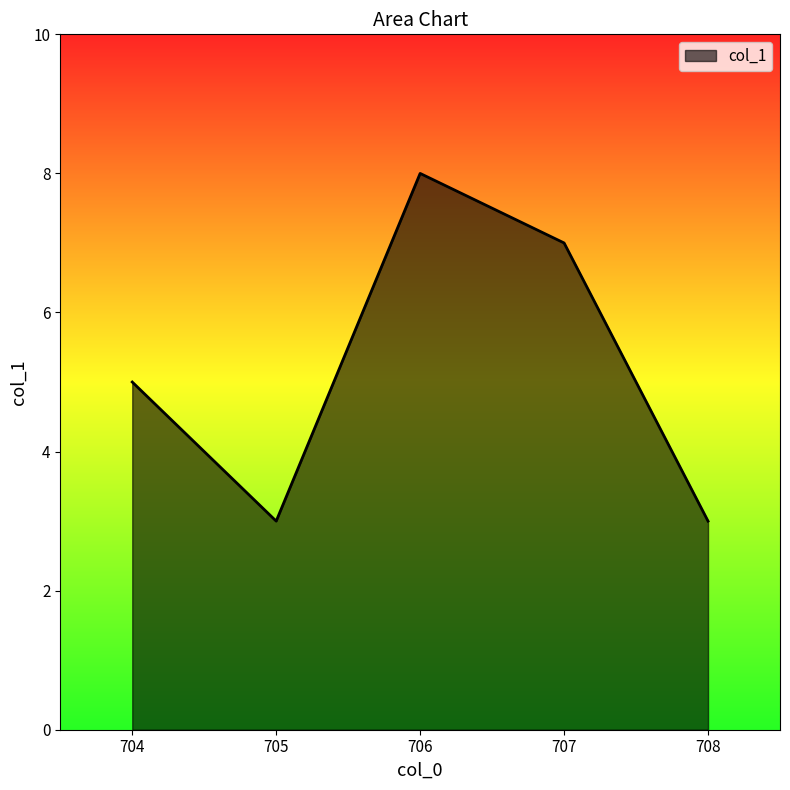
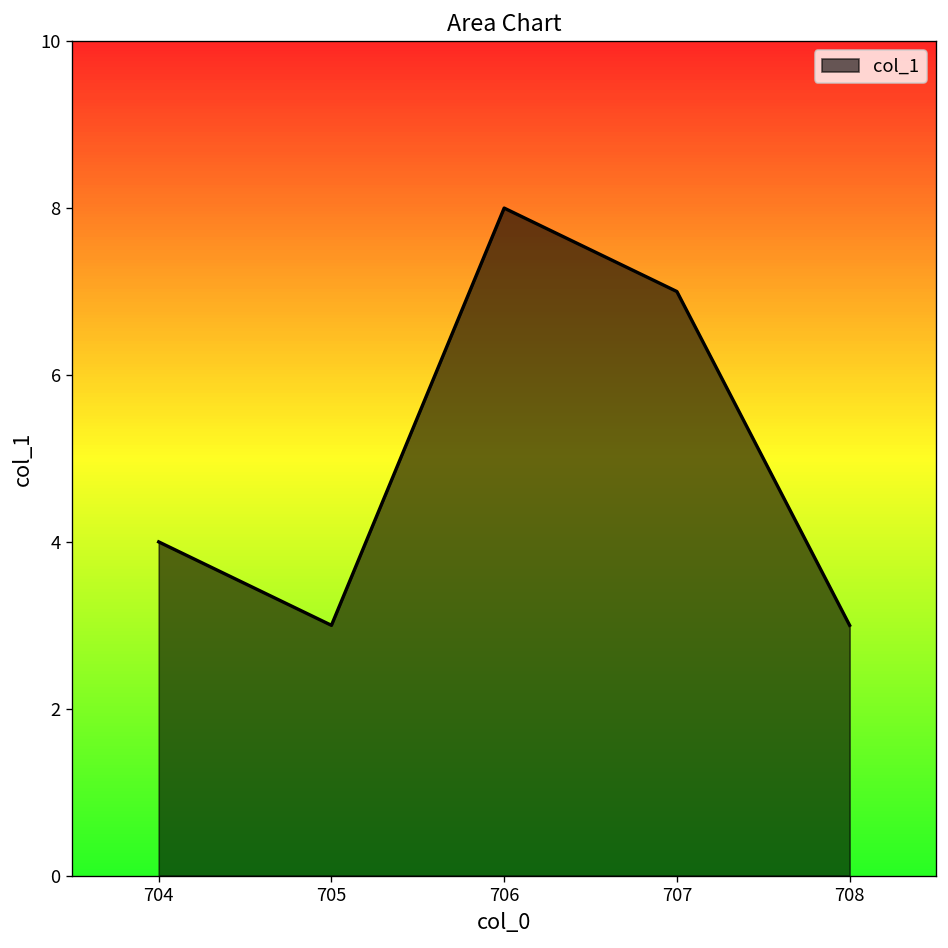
  {
-   "704": 5,
+   "704": 4,
    "705": 3,
    "706": 8,
    "707": 7,
    "708": 3
  }
